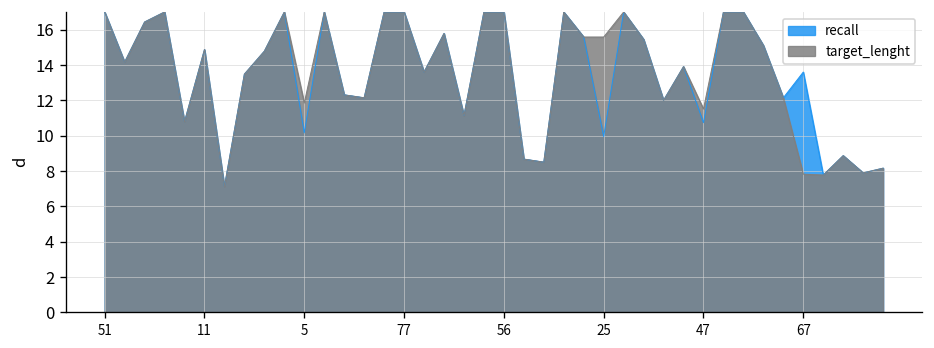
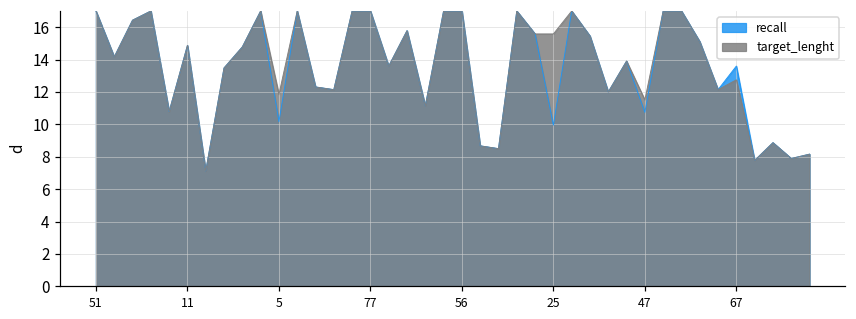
  {
    "recall": {
      "5": 10.2,
      "25": 10.0,
      "47": 10.7,
      "67": 13.6
    },
    "target_lenght": {
      "5": 11.8,
      "25": 15.6,
      "47": 11.5,
-     "67": 7.8
+     "67": 12.8
    }
  }
